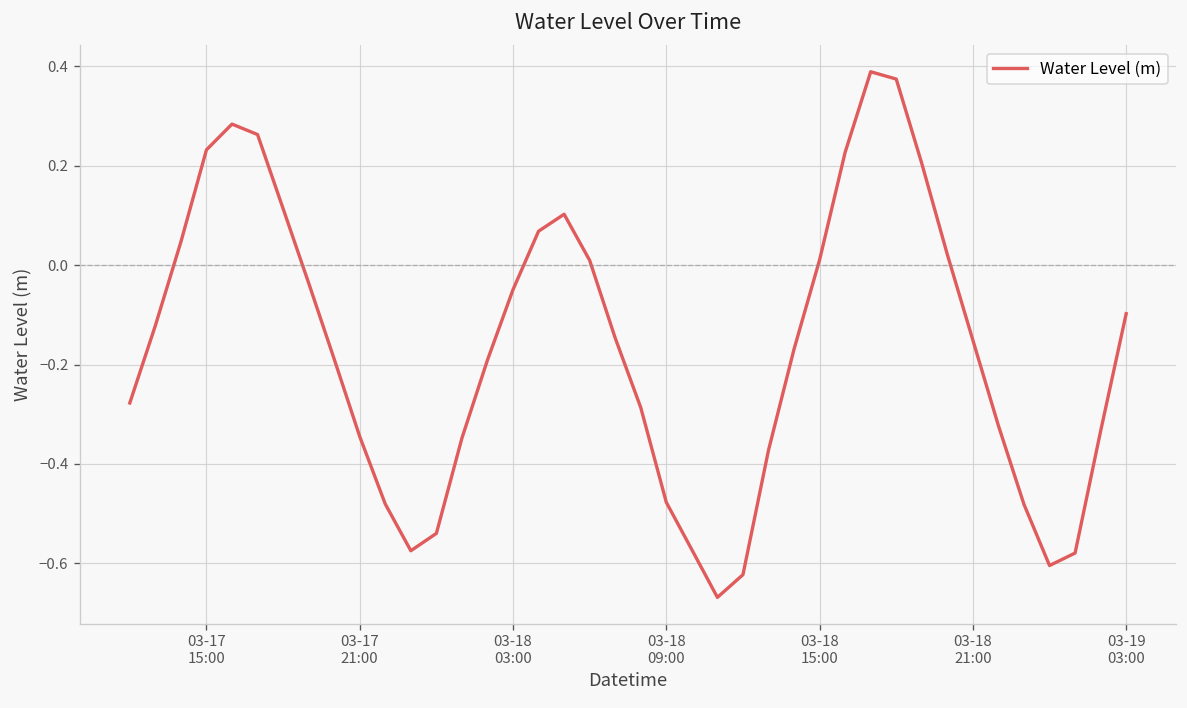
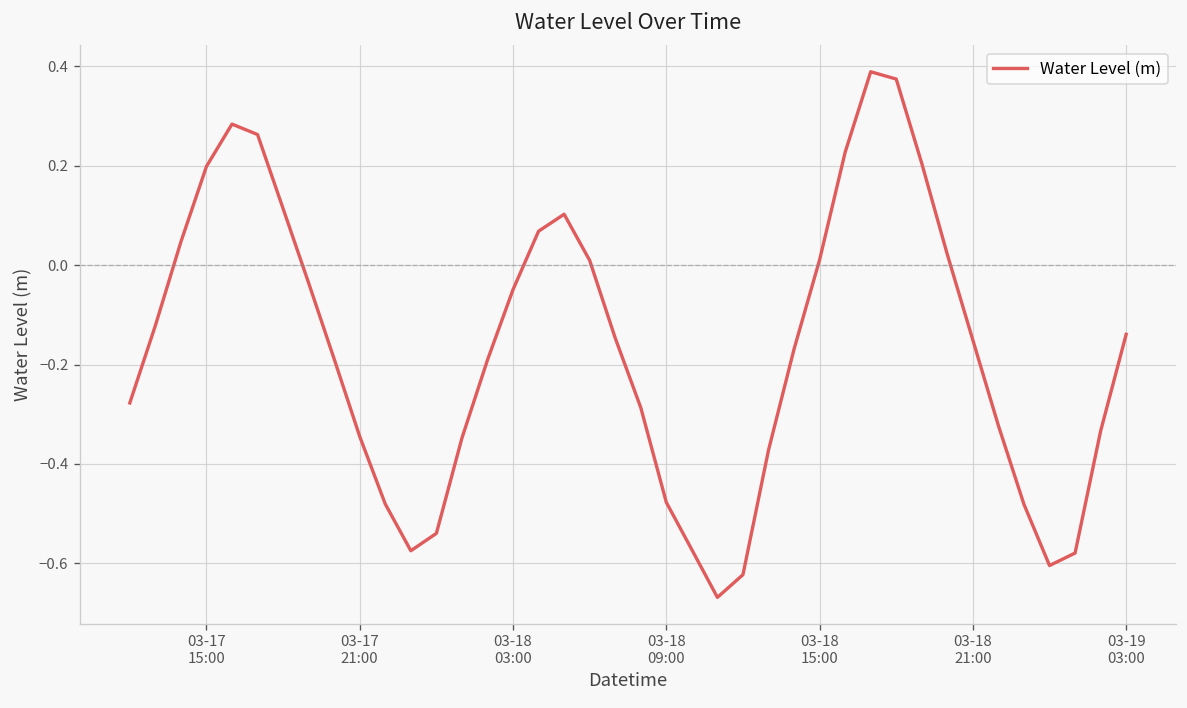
  {
-   "03-17 15:00": 0.23,
+   "03-17 15:00": 0.20,
    "03-17 21:00": -0.34,
    "03-18 03:00": -0.05,
    "03-18 09:00": -0.48,
    "03-18 15:00": 0.01,
    "03-18 21:00": -0.15,
-   "03-19 03:00": -0.10
+   "03-19 03:00": -0.14
  }
